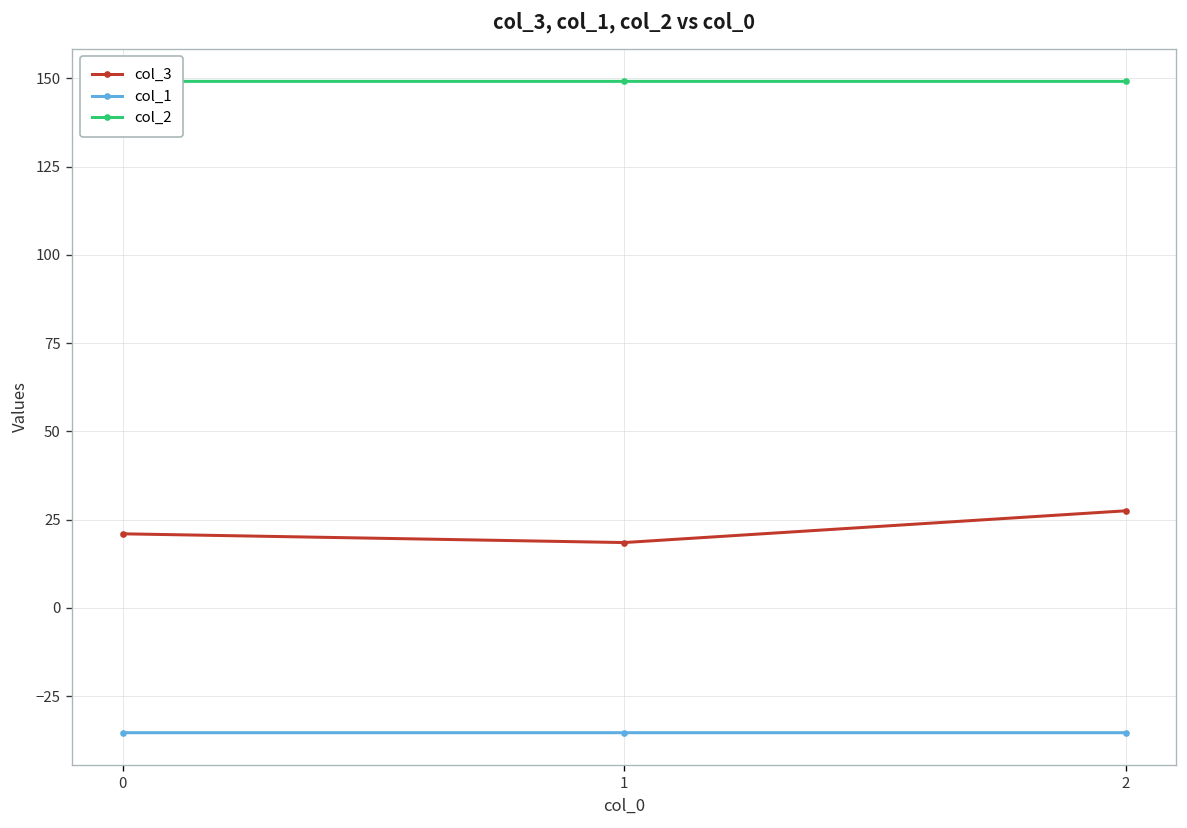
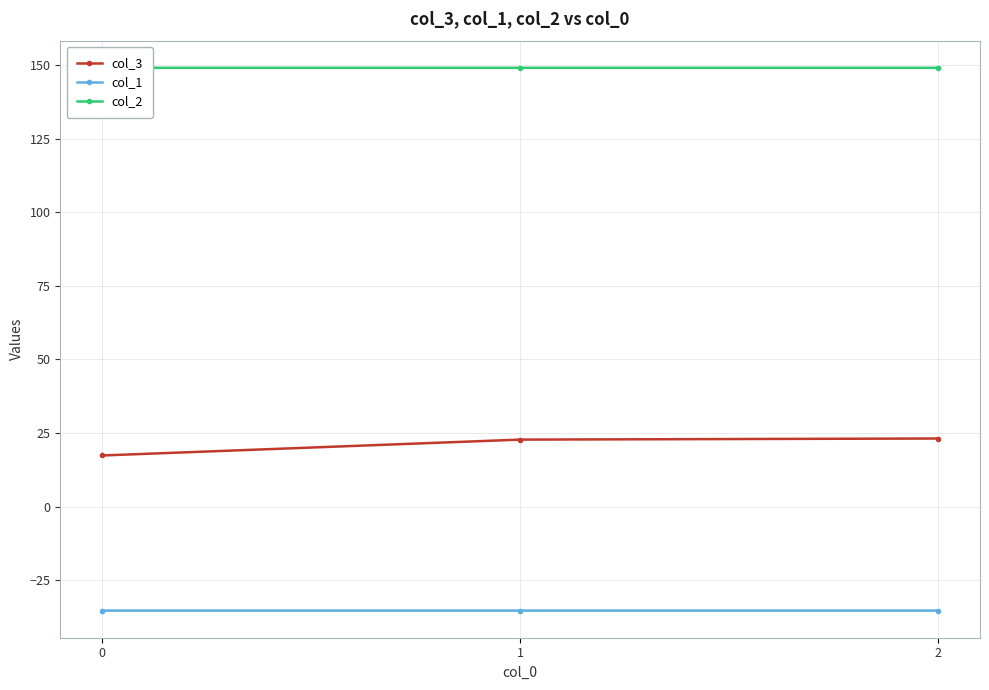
  {
    "col_3": {
-     "0": 21,
-     "1": 19,
-     "2": 28
+     "0": 17,
+     "1": 23,
+     "2": 23
    },
    "col_1": {
      "0": -35,
      "1": -35,
      "2": -35
    },
    "col_2": {
      "1": 149,
      "2": 149
    }
  }
